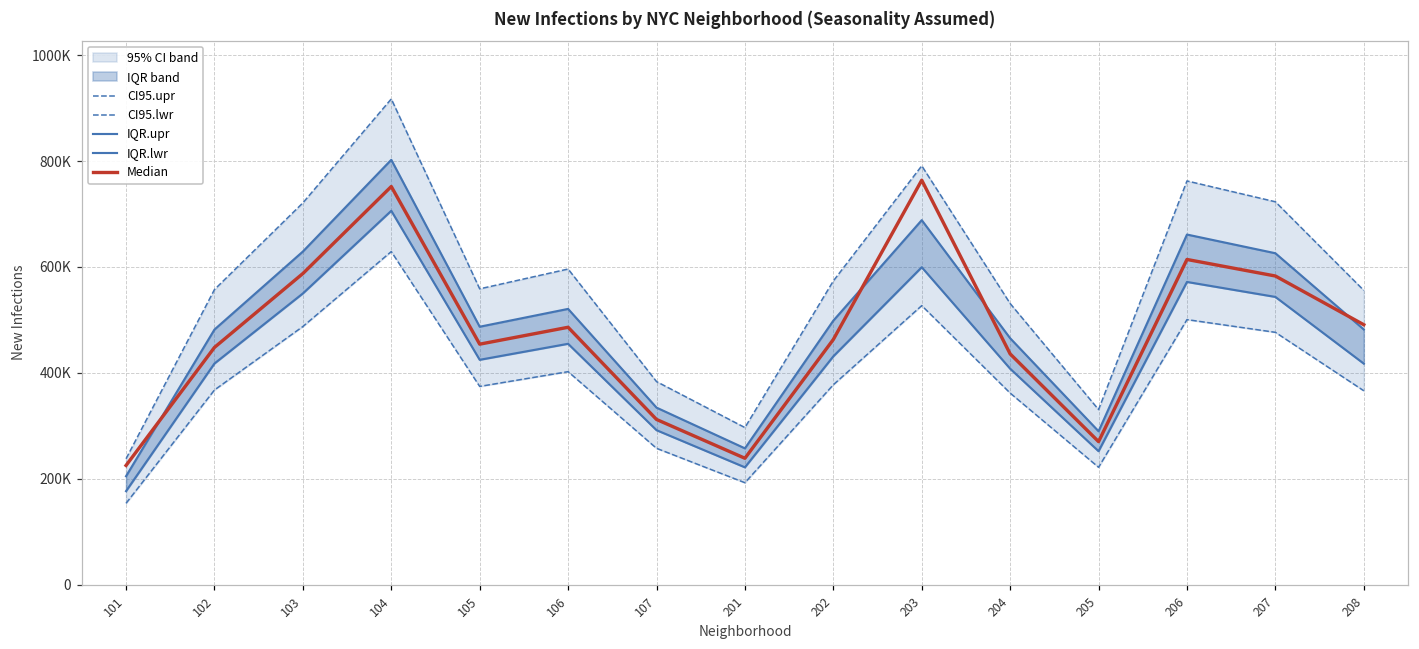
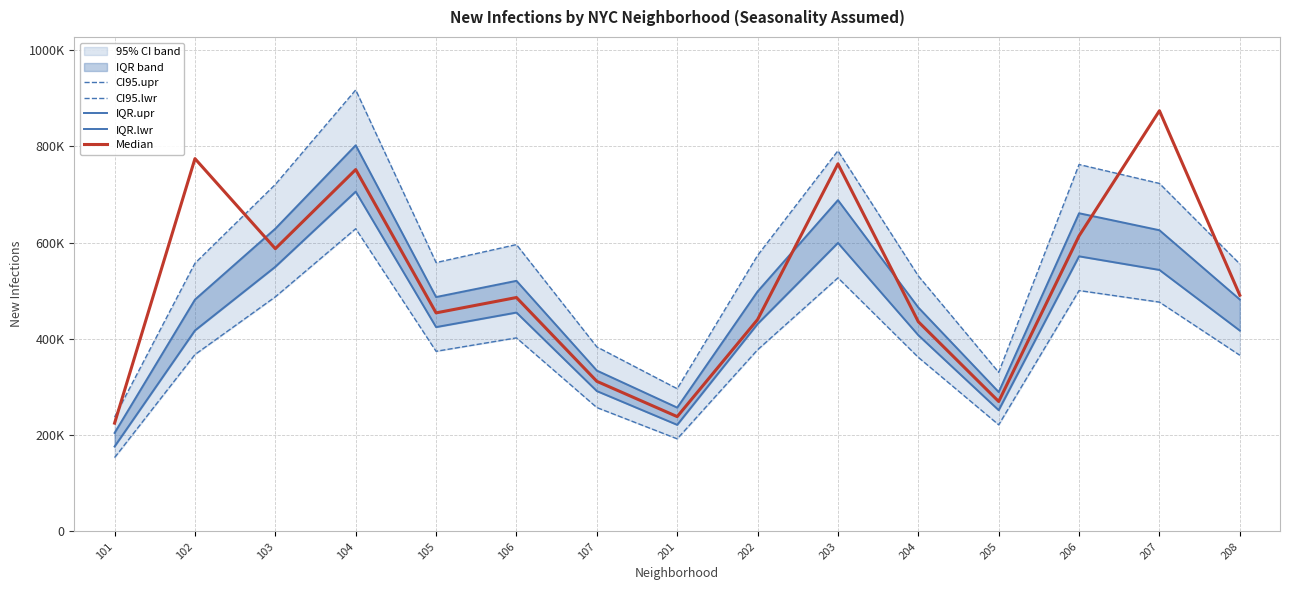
  {
    "Median": {
      "101": 230000,
-     "102": 450000,
+     "102": 770000,
      "103": 590000,
      "104": 750000,
      "105": 450000,
      "106": 490000,
      "107": 310000,
      "201": 240000,
-     "202": 460000,
+     "202": 440000,
      "203": 760000,
      "204": 440000,
      "205": 270000,
      "206": 610000,
-     "207": 580000,
+     "207": 870000,
      "208": 490000
    }
  }
